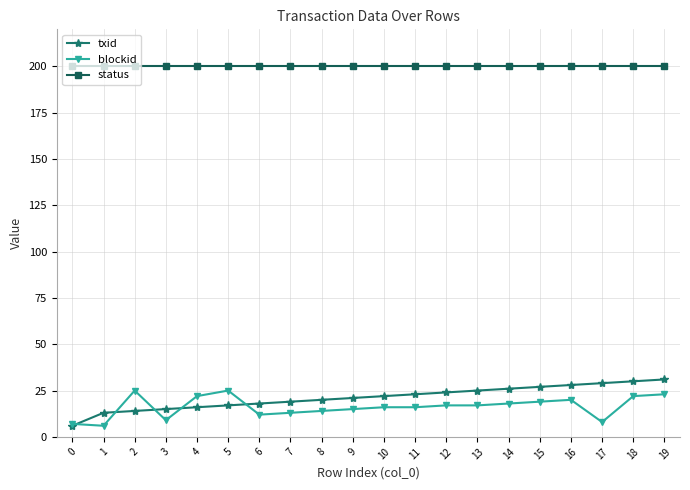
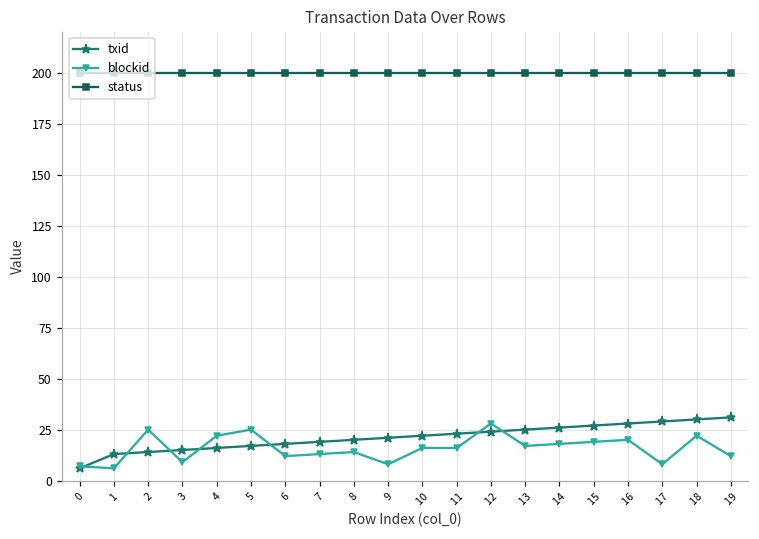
  {
    "blockid": {
      "1": 6,
      "2": 25,
      "3": 9,
      "4": 22,
      "5": 25,
      "6": 12,
      "7": 13,
      "8": 14,
-     "9": 15,
+     "9": 8,
      "10": 16,
      "11": 16,
-     "12": 17,
+     "12": 28,
      "13": 17,
      "14": 18,
      "15": 19,
      "16": 20,
      "17": 8,
      "18": 22,
-     "19": 23
+     "19": 12
    }
  }
